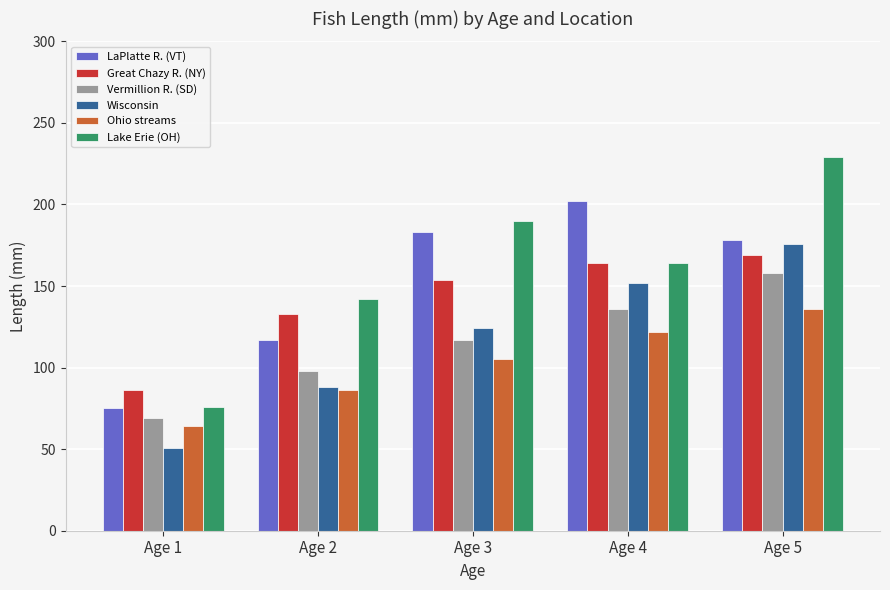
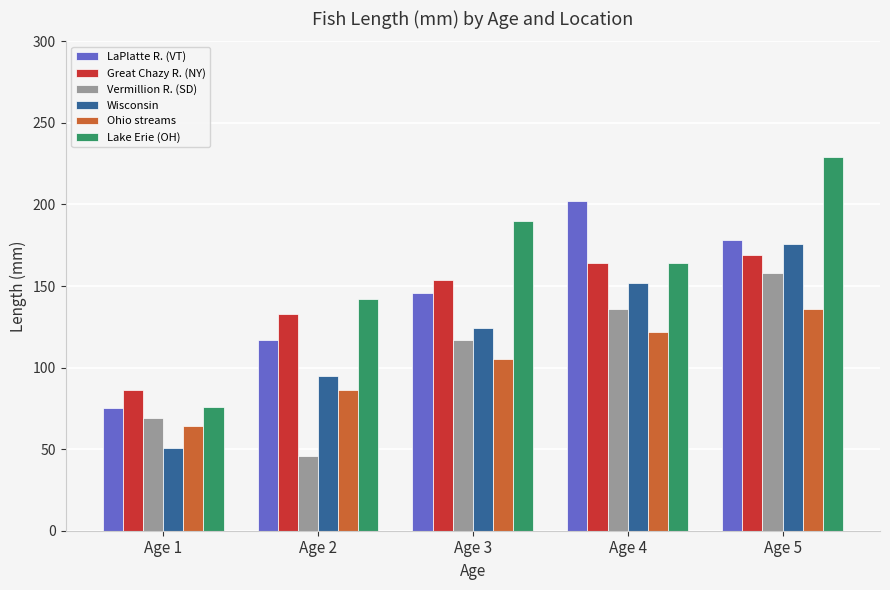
  {
    "LaPlatte R. (VT)": {
      "Age 1": 75,
      "Age 2": 117,
-     "Age 3": 183,
+     "Age 3": 146,
      "Age 4": 202,
      "Age 5": 178
    },
    "Vermillion R. (SD)": {
      "Age 1": 69,
-     "Age 2": 98,
+     "Age 2": 46,
      "Age 3": 117,
      "Age 4": 136,
      "Age 5": 158
    },
    "Wisconsin": {
      "Age 1": 51,
-     "Age 2": 88,
+     "Age 2": 95,
      "Age 3": 124,
      "Age 4": 152,
      "Age 5": 176
    },
    "Lake Erie (OH)": {
      "Age 1": 76,
      "Age 2": 142,
      "Age 3": 190,
      "Age 4": 164,
      "Age 5": 229
    }
  }
